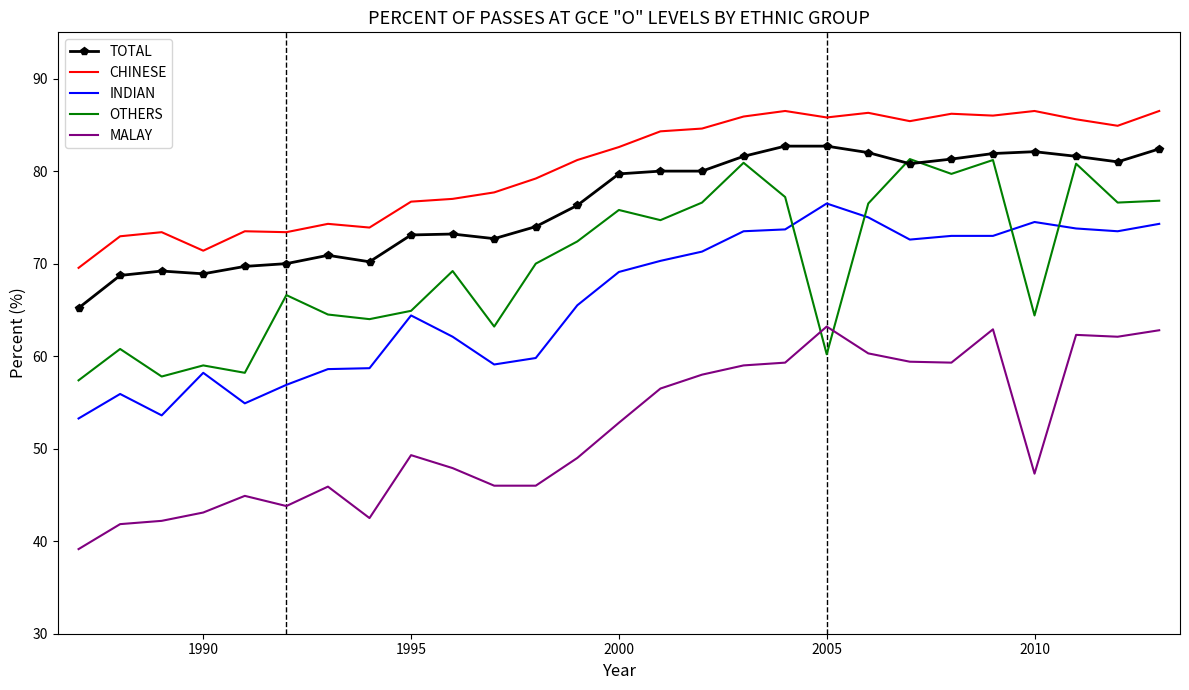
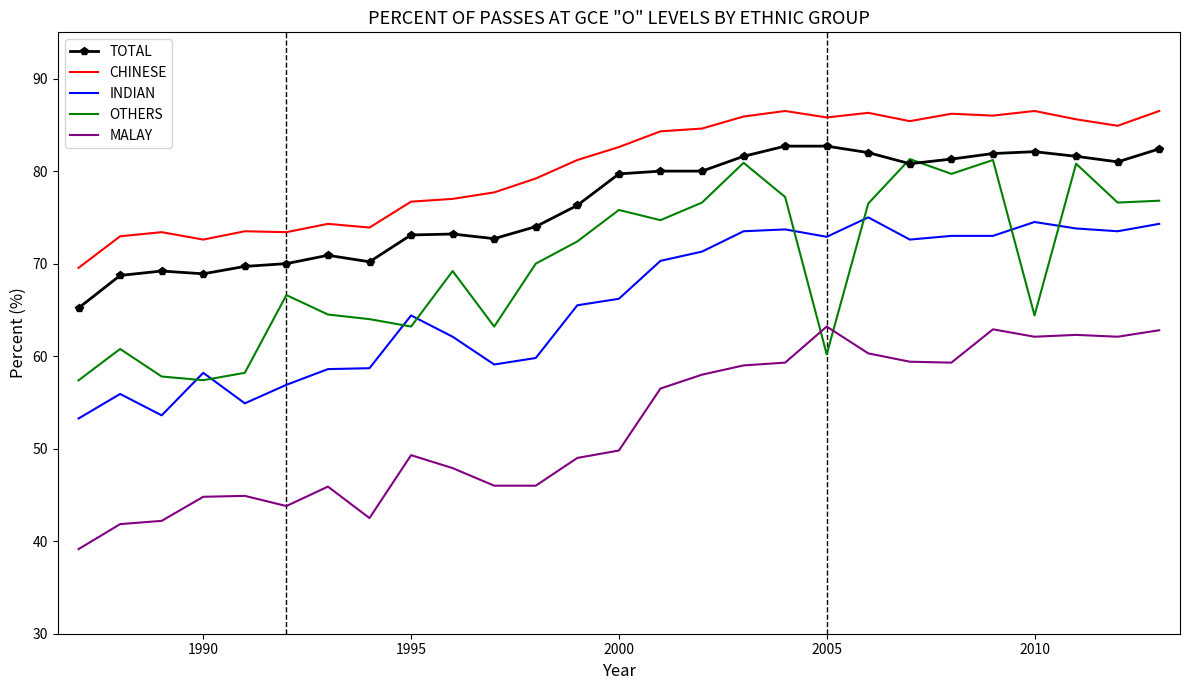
  {
    "TOTAL": {
      "1990": 69,
      "1995": 73,
      "2000": 80,
      "2005": 83,
      "2010": 82
    },
    "CHINESE": {
-     "1990": 71,
+     "1990": 73,
      "1995": 77,
      "2000": 83,
      "2005": 86,
      "2010": 87
    },
    "INDIAN": {
      "1990": 58,
      "1995": 64,
-     "2000": 69,
-     "2005": 77,
+     "2000": 66,
+     "2005": 73,
      "2010": 75
    },
    "OTHERS": {
-     "1990": 59,
-     "1995": 65,
+     "1990": 57,
+     "1995": 63,
      "2000": 76,
      "2005": 60,
      "2010": 64
    },
    "MALAY": {
-     "1990": 43,
+     "1990": 45,
      "1995": 49,
-     "2000": 53,
+     "2000": 50,
      "2005": 63,
-     "2010": 47
+     "2010": 62
    }
  }
